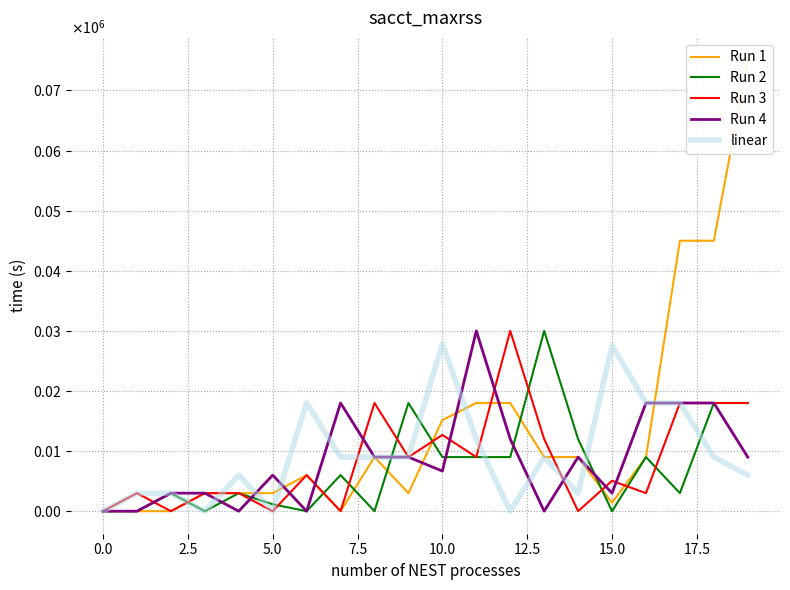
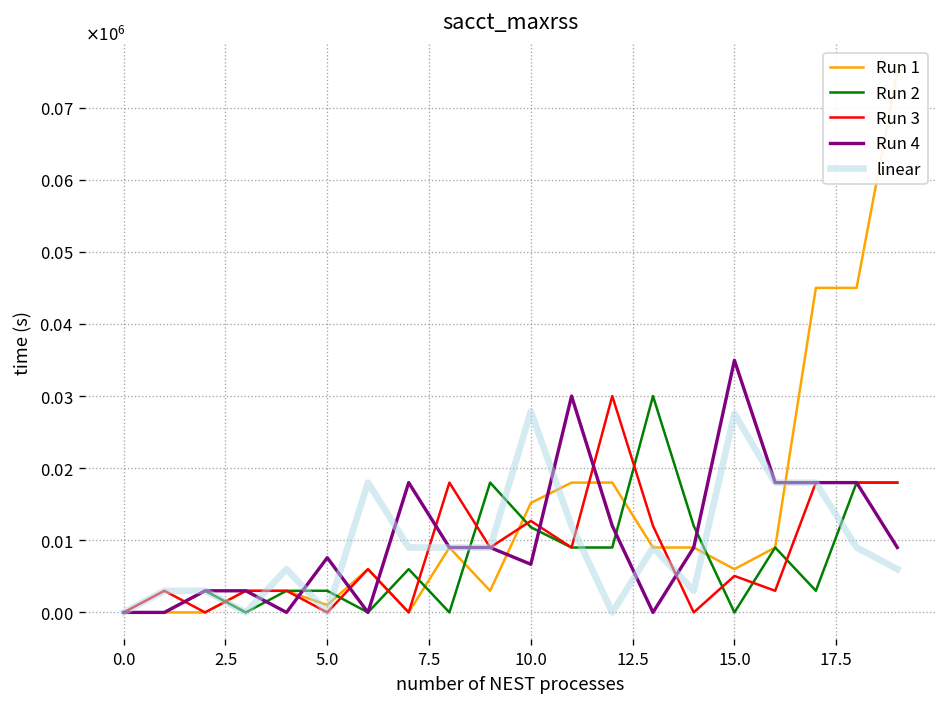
  {
    "Run 1": {
-     "5.0": 3000,
+     "5.0": 1000,
      "10.0": 15000,
-     "15.0": 1000
+     "15.0": 6000
    },
    "Run 2": {
-     "5.0": 1000,
-     "10.0": 9000,
+     "5.0": 3000,
+     "10.0": 12000,
      "15.0": 0
    },
    "Run 3": {
      "10.0": 13000,
      "15.0": 5000
    },
    "Run 4": {
-     "5.0": 6000,
+     "5.0": 8000,
      "10.0": 7000,
-     "15.0": 3000
+     "15.0": 35000
    },
    "linear": {
      "10.0": 28000,
      "15.0": 28000
    }
  }
